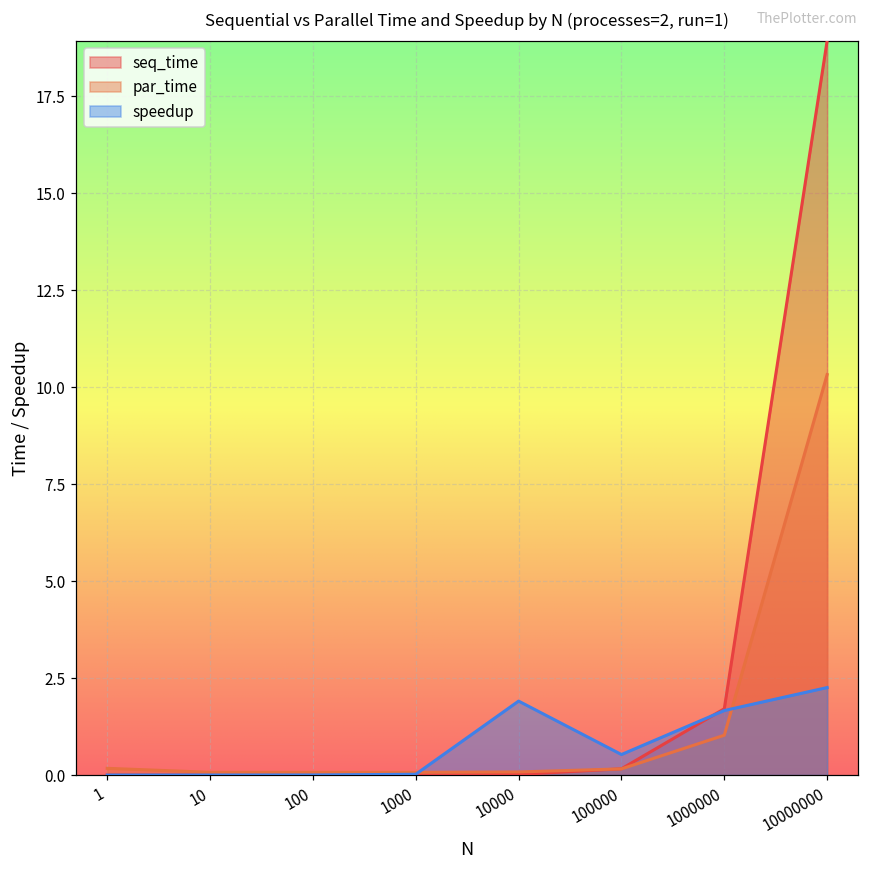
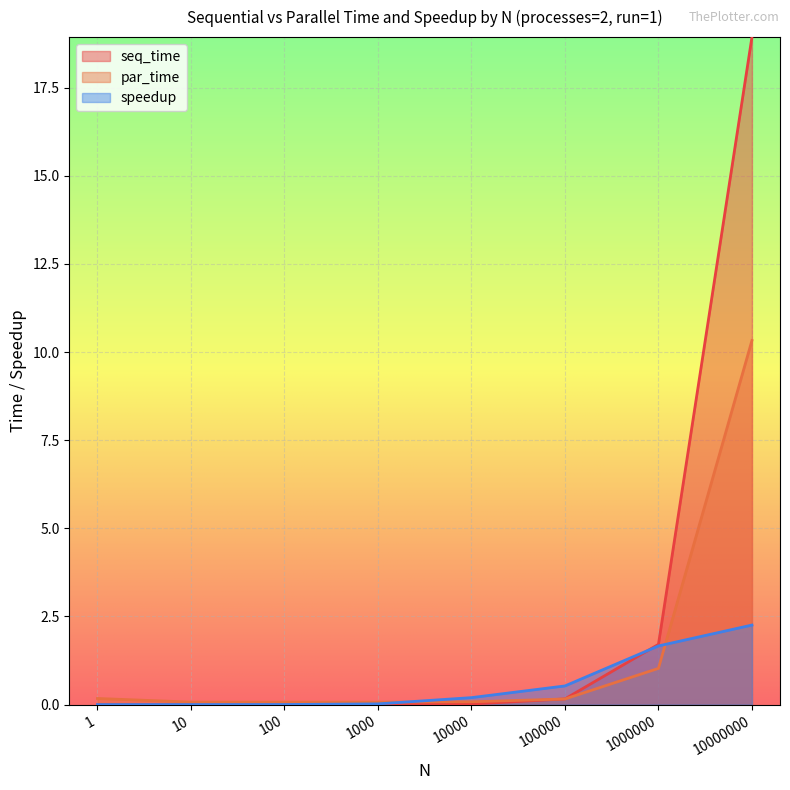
  {
    "speedup": {
-     "10000": 1.9,
+     "10000": 0.2,
      "100000": 0.5,
      "10000000": 2.3
    }
  }
